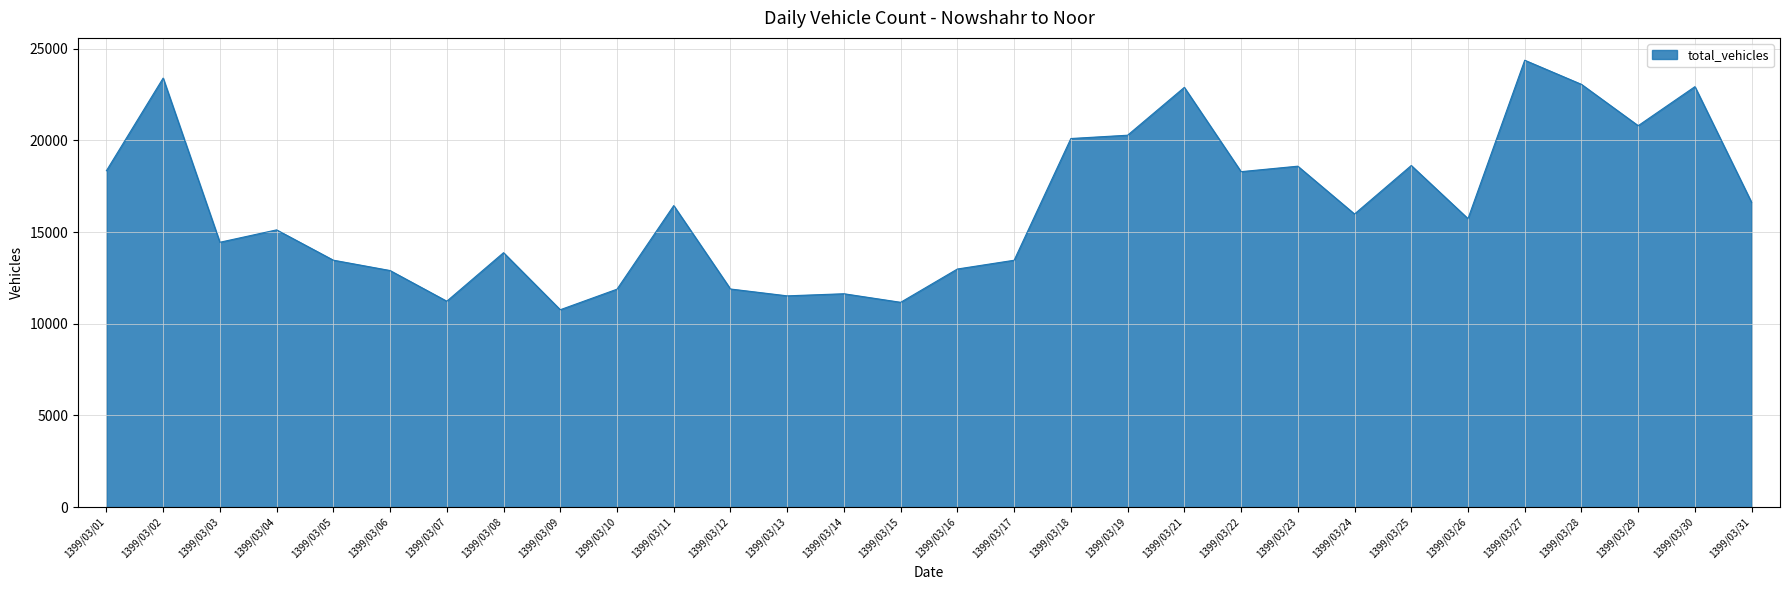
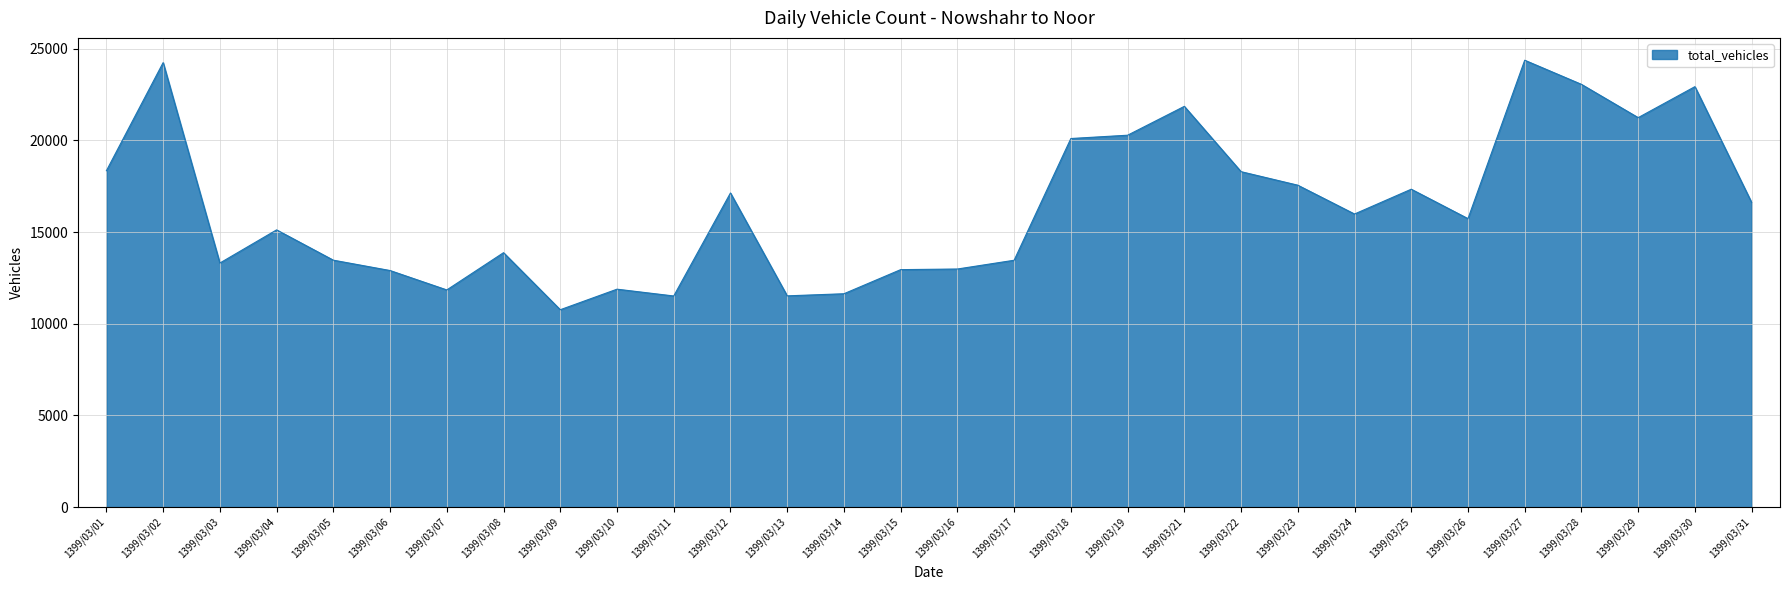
  {
    "1399/03/01": 18300,
-   "1399/03/02": 23400,
-   "1399/03/03": 14400,
+   "1399/03/02": 24200,
+   "1399/03/03": 13300,
    "1399/03/04": 15100,
    "1399/03/05": 13500,
    "1399/03/06": 12900,
-   "1399/03/07": 11200,
+   "1399/03/07": 11800,
    "1399/03/08": 13900,
    "1399/03/09": 10800,
    "1399/03/10": 11900,
-   "1399/03/11": 16400,
-   "1399/03/12": 11900,
+   "1399/03/11": 11500,
+   "1399/03/12": 17100,
    "1399/03/13": 11500,
    "1399/03/14": 11600,
-   "1399/03/15": 11200,
+   "1399/03/15": 13000,
    "1399/03/16": 13000,
    "1399/03/17": 13500,
    "1399/03/18": 20100,
    "1399/03/19": 20300,
-   "1399/03/21": 22900,
+   "1399/03/21": 21900,
    "1399/03/22": 18300,
-   "1399/03/23": 18600,
+   "1399/03/23": 17600,
    "1399/03/24": 16000,
-   "1399/03/25": 18600,
+   "1399/03/25": 17300,
    "1399/03/26": 15700,
    "1399/03/27": 24400,
    "1399/03/28": 23100,
-   "1399/03/29": 20800,
+   "1399/03/29": 21200,
    "1399/03/30": 22900,
    "1399/03/31": 16600
  }
